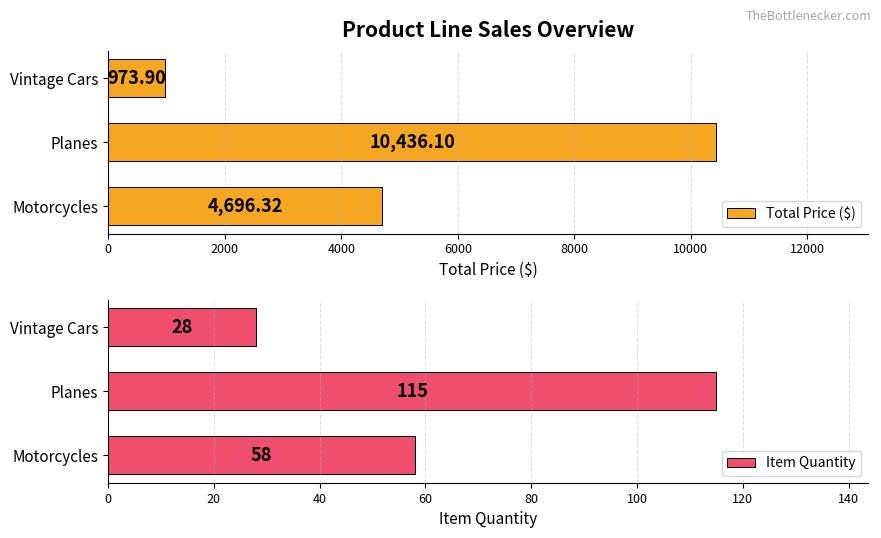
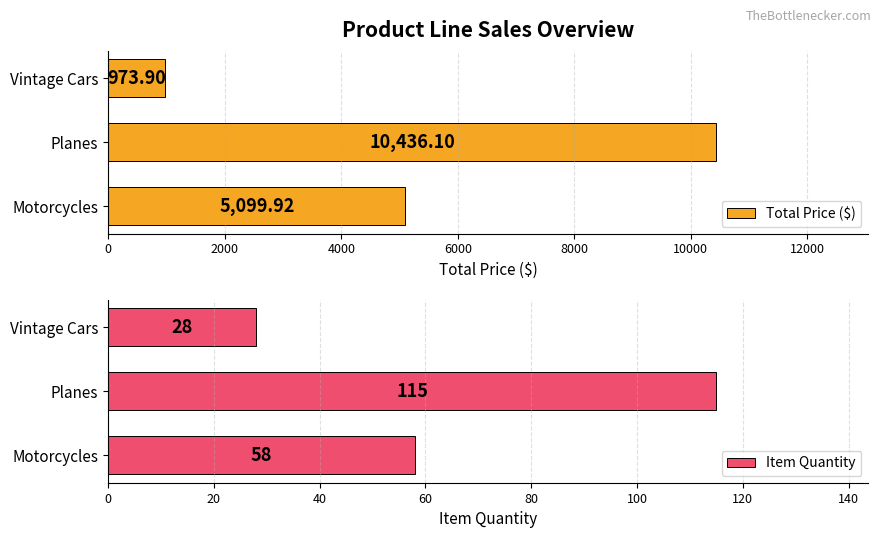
  {
    "Product Line Sales Overview": {
      "Vintage Cars": "973.90",
      "Planes": "10,436.10",
-     "Motorcycles": "4,696.32"
+     "Motorcycles": "5,099.92"
    }
  }
